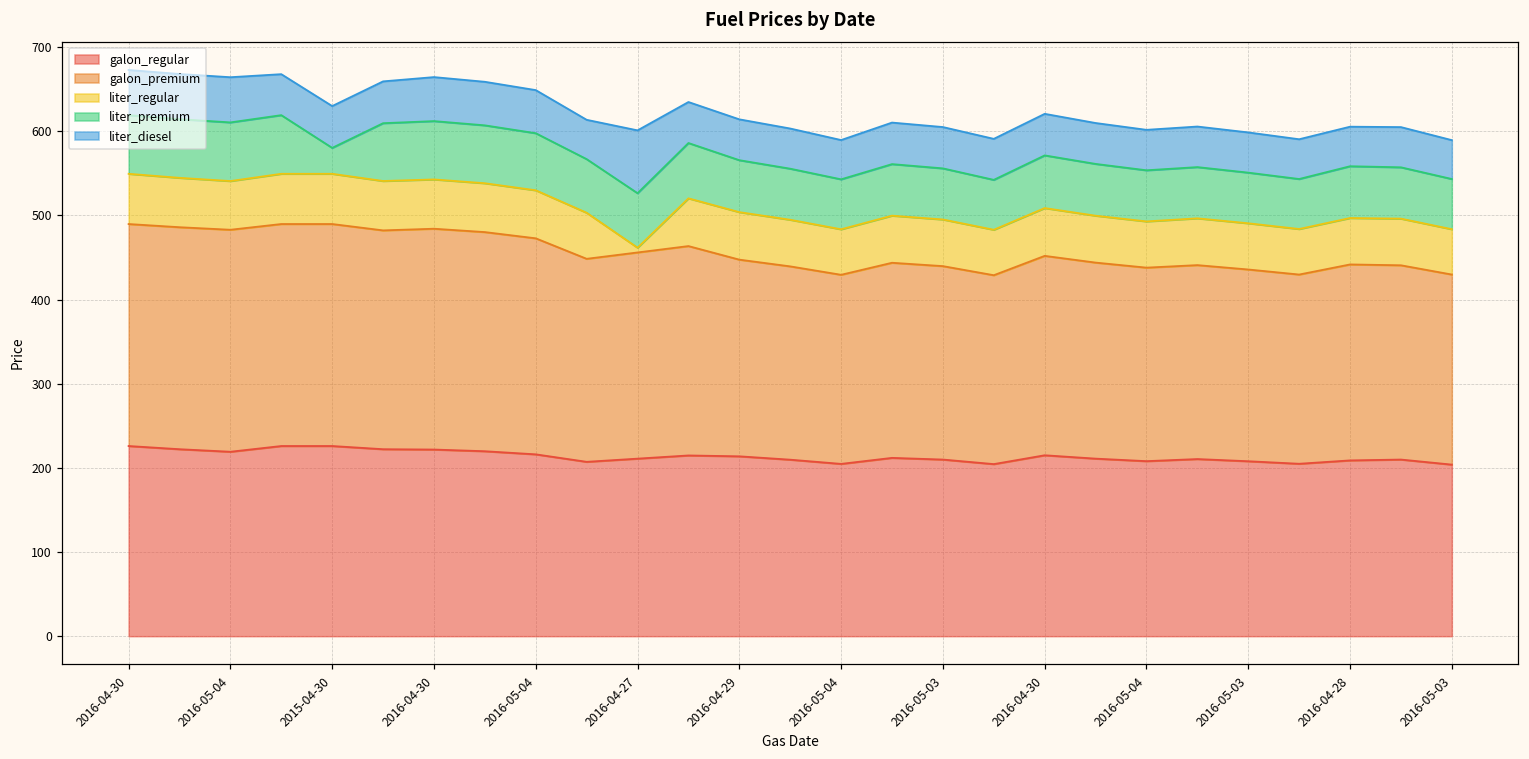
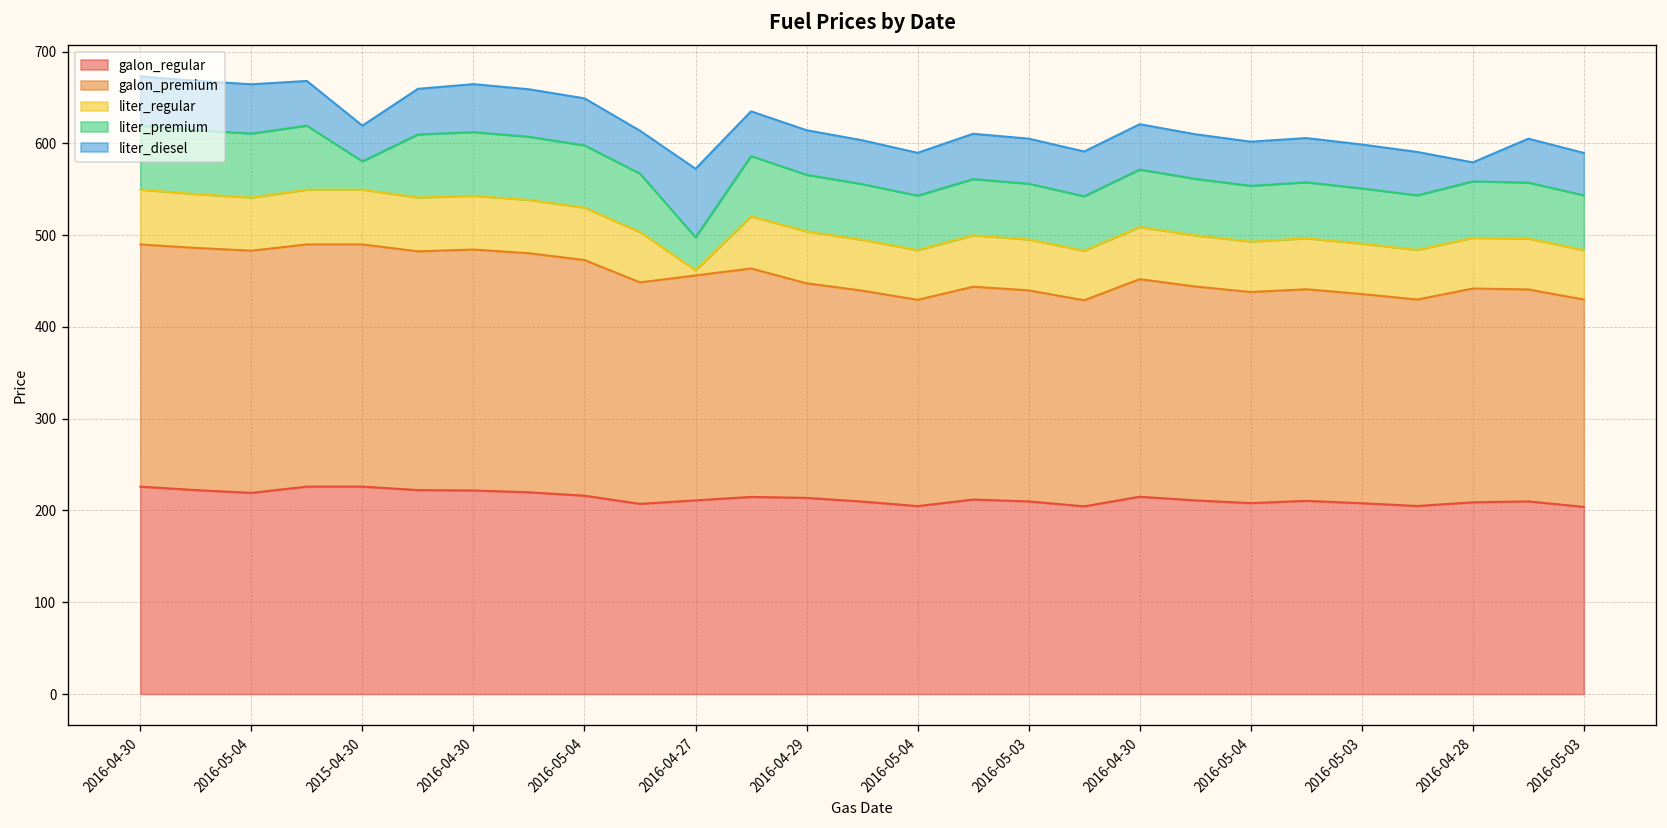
  {
    "liter_regular": {
      "2015-04-30": 60,
      "2016-04-27": 10,
      "2016-04-28": 60
    },
    "liter_premium": {
      "2015-04-30": 30,
-     "2016-04-27": 60,
+     "2016-04-27": 40,
      "2016-04-28": 60
    },
    "liter_diesel": {
-     "2015-04-30": 50,
+     "2015-04-30": 40,
      "2016-04-27": 70,
-     "2016-04-28": 50
+     "2016-04-28": 20
    }
  }
